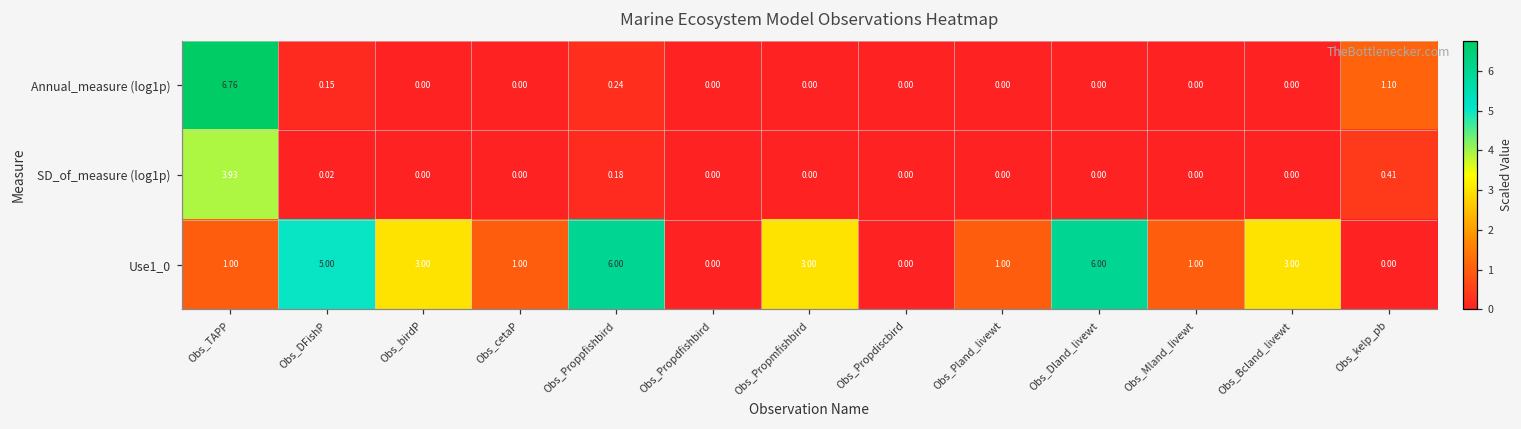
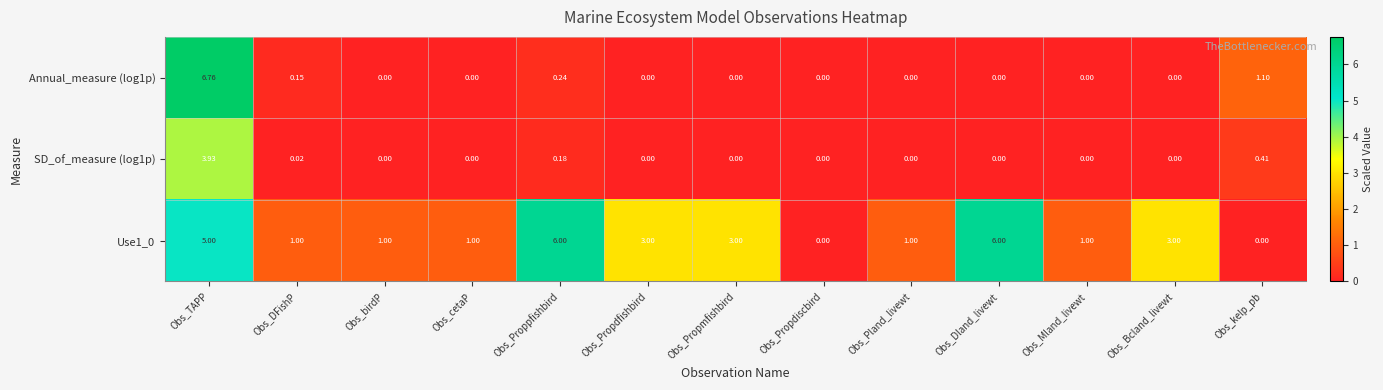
  {
    "Annual_measure (log1p)": {
      "Obs_TAPP": 6.76,
      "Obs_DFishP": 0.15,
      "Obs_birdP": 0.00,
      "Obs_cetaP": 0.00,
      "Obs_Proppfishbird": 0.24,
      "Obs_Propdfishbird": 0.00,
      "Obs_Propmfishbird": 0.00,
      "Obs_Propdiscbird": 0.00,
      "Obs_Pland_livewt": 0.00,
      "Obs_Dland_livewt": 0.00,
      "Obs_Mland_livewt": 0.00,
      "Obs_Bcland_livewt": 0.00
    },
    "SD_of_measure (log1p)": {
      "Obs_TAPP": 3.93,
      "Obs_DFishP": 0.02,
      "Obs_birdP": 0.00,
      "Obs_cetaP": 0.00,
      "Obs_Proppfishbird": 0.18,
      "Obs_Propdfishbird": 0.00,
      "Obs_Propmfishbird": 0.00,
      "Obs_Propdiscbird": 0.00,
      "Obs_Pland_livewt": 0.00,
      "Obs_Dland_livewt": 0.00,
      "Obs_Mland_livewt": 0.00,
      "Obs_Bcland_livewt": 0.00,
      "Obs_kelp_pb": 0.41
    },
    "Use1_0": {
-     "Obs_TAPP": 1.00,
-     "Obs_DFishP": 5.00,
-     "Obs_birdP": 3.00,
+     "Obs_TAPP": 5.00,
+     "Obs_DFishP": 1.00,
+     "Obs_birdP": 1.00,
      "Obs_cetaP": 1.00,
      "Obs_Proppfishbird": 6.00,
-     "Obs_Propdfishbird": 0.00,
+     "Obs_Propdfishbird": 3.00,
      "Obs_Propmfishbird": 3.00,
      "Obs_Propdiscbird": 0.00,
      "Obs_Pland_livewt": 1.00,
      "Obs_Dland_livewt": 6.00,
      "Obs_Mland_livewt": 1.00,
      "Obs_Bcland_livewt": 3.00,
      "Obs_kelp_pb": 0.00
    }
  }
